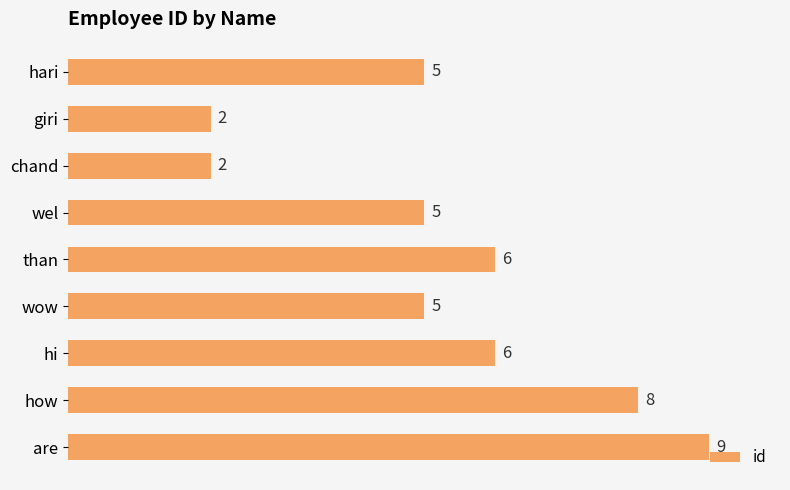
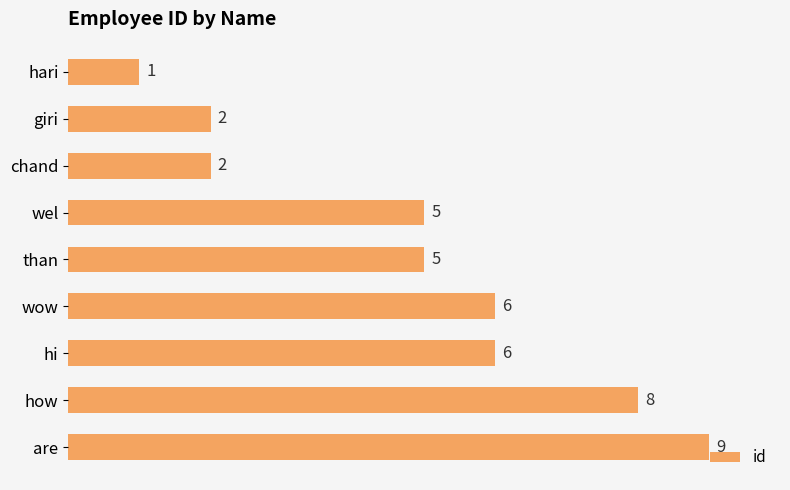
  {
-   "hari": 5,
+   "hari": 1,
    "giri": 2,
    "chand": 2,
    "wel": 5,
-   "than": 6,
-   "wow": 5,
+   "than": 5,
+   "wow": 6,
    "hi": 6,
    "how": 8,
    "are": 9
  }
